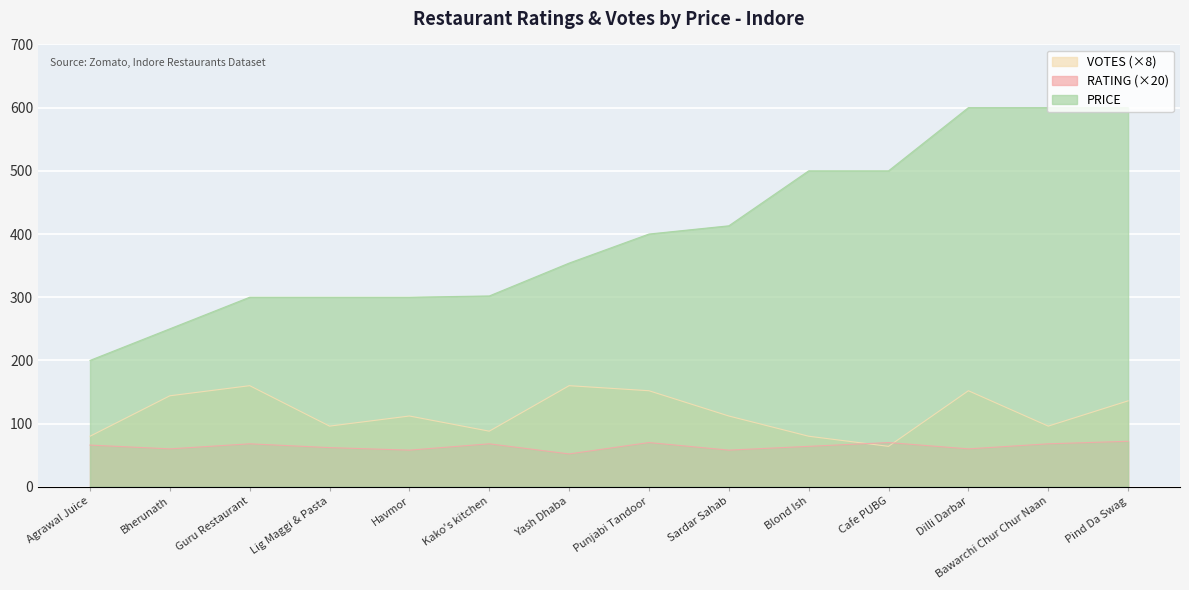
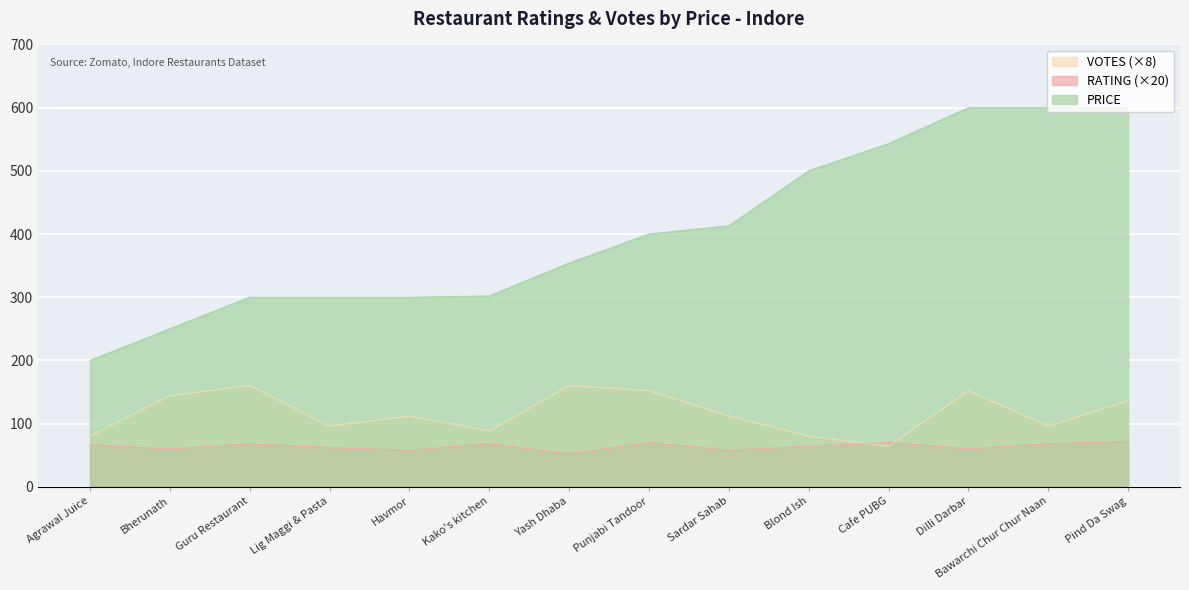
  {
    "PRICE": {
      "Agrawal Juice": 200,
      "Bherunath": 250,
      "Guru Restaurant": 300,
      "Lig Maggi & Pasta": 300,
      "Havmor": 300,
      "Kako's kitchen": 300,
      "Yash Dhaba": 350,
      "Punjabi Tandoor": 400,
      "Sardar Sahab": 410,
      "Blond Ish": 500,
-     "Cafe PUBG": 500,
+     "Cafe PUBG": 540,
      "Dilli Darbar": 600
    }
  }
